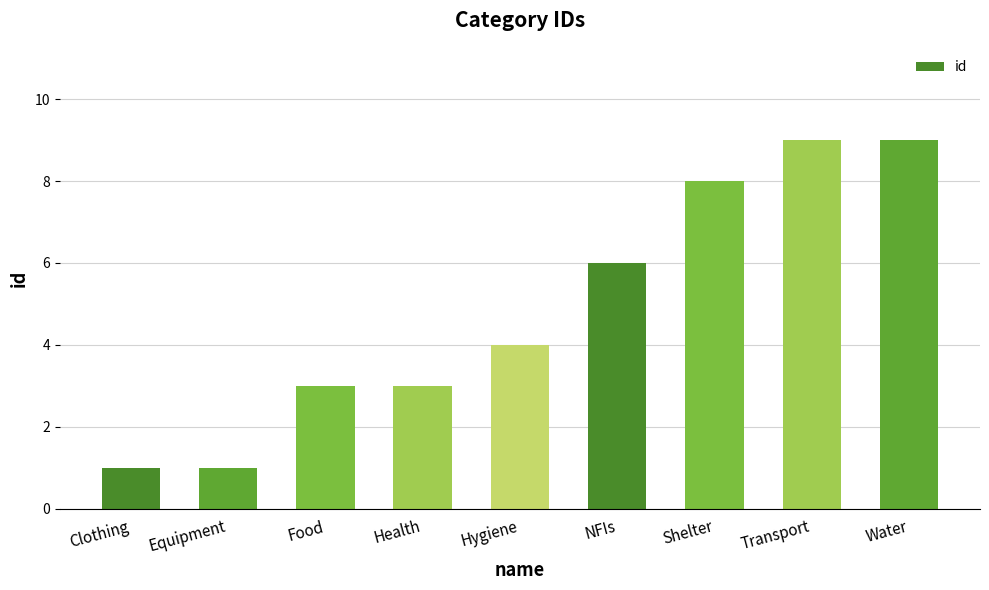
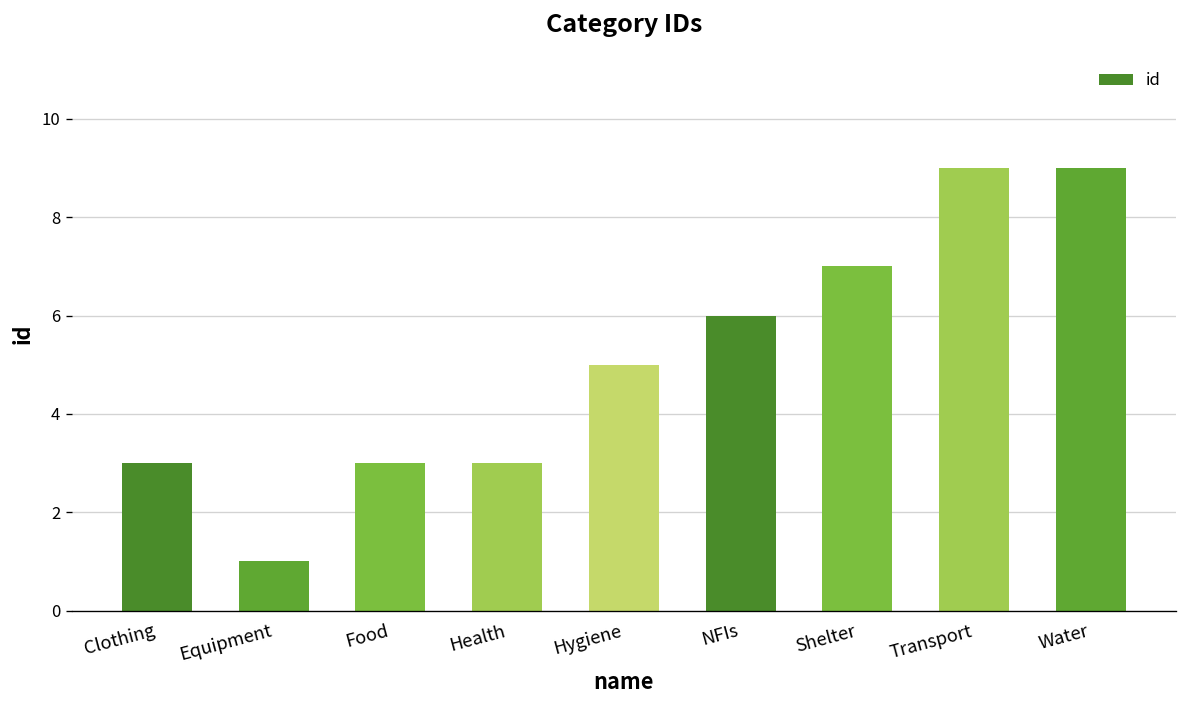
  {
-   "Clothing": 1,
+   "Clothing": 3,
    "Equipment": 1,
    "Food": 3,
    "Health": 3,
-   "Hygiene": 4,
+   "Hygiene": 5,
    "NFIs": 6,
-   "Shelter": 8,
+   "Shelter": 7,
    "Transport": 9,
    "Water": 9
  }
